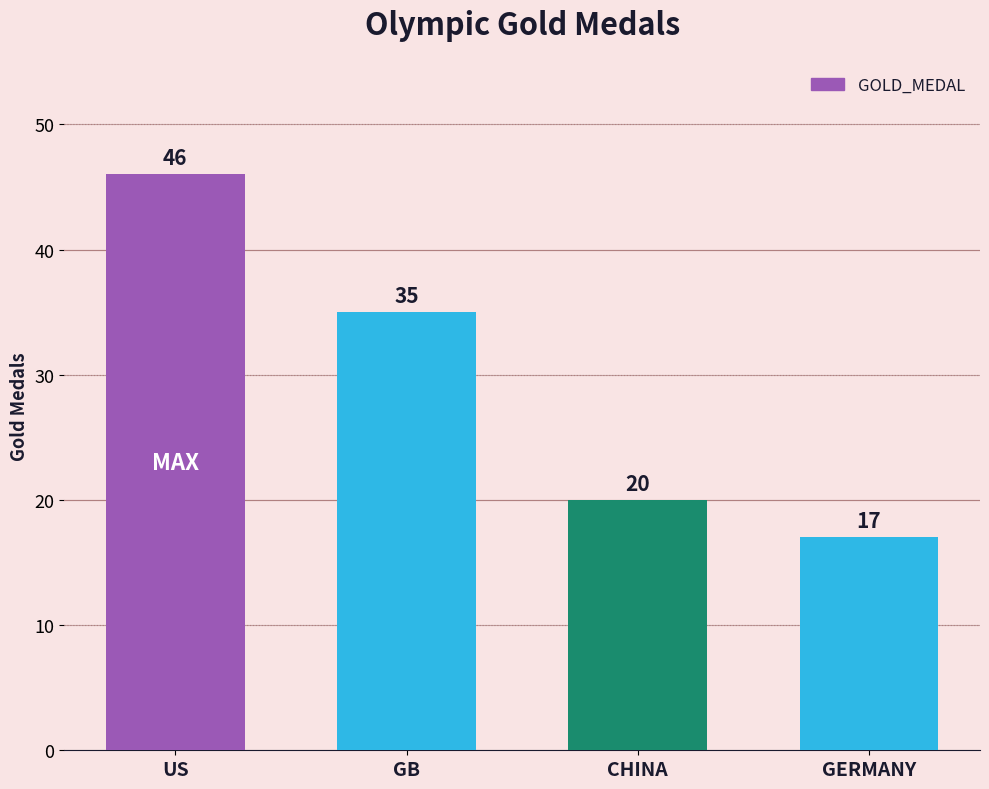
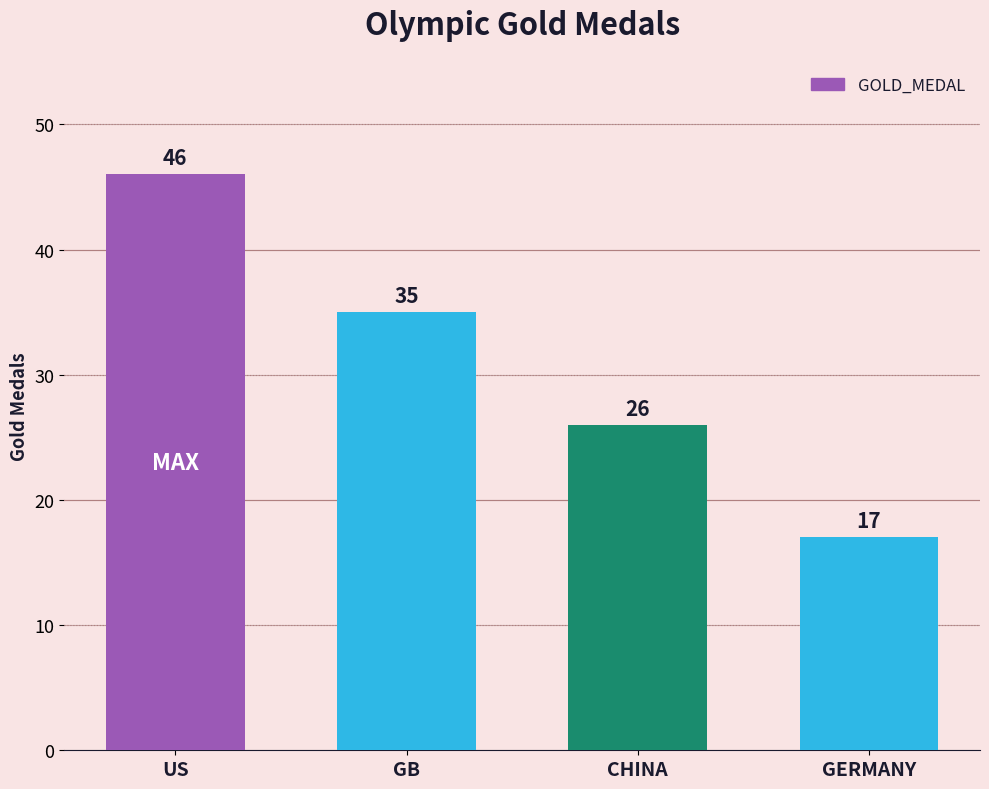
  {
    "US": 46,
    "GB": 35,
-   "CHINA": 20,
+   "CHINA": 26,
    "GERMANY": 17
  }
